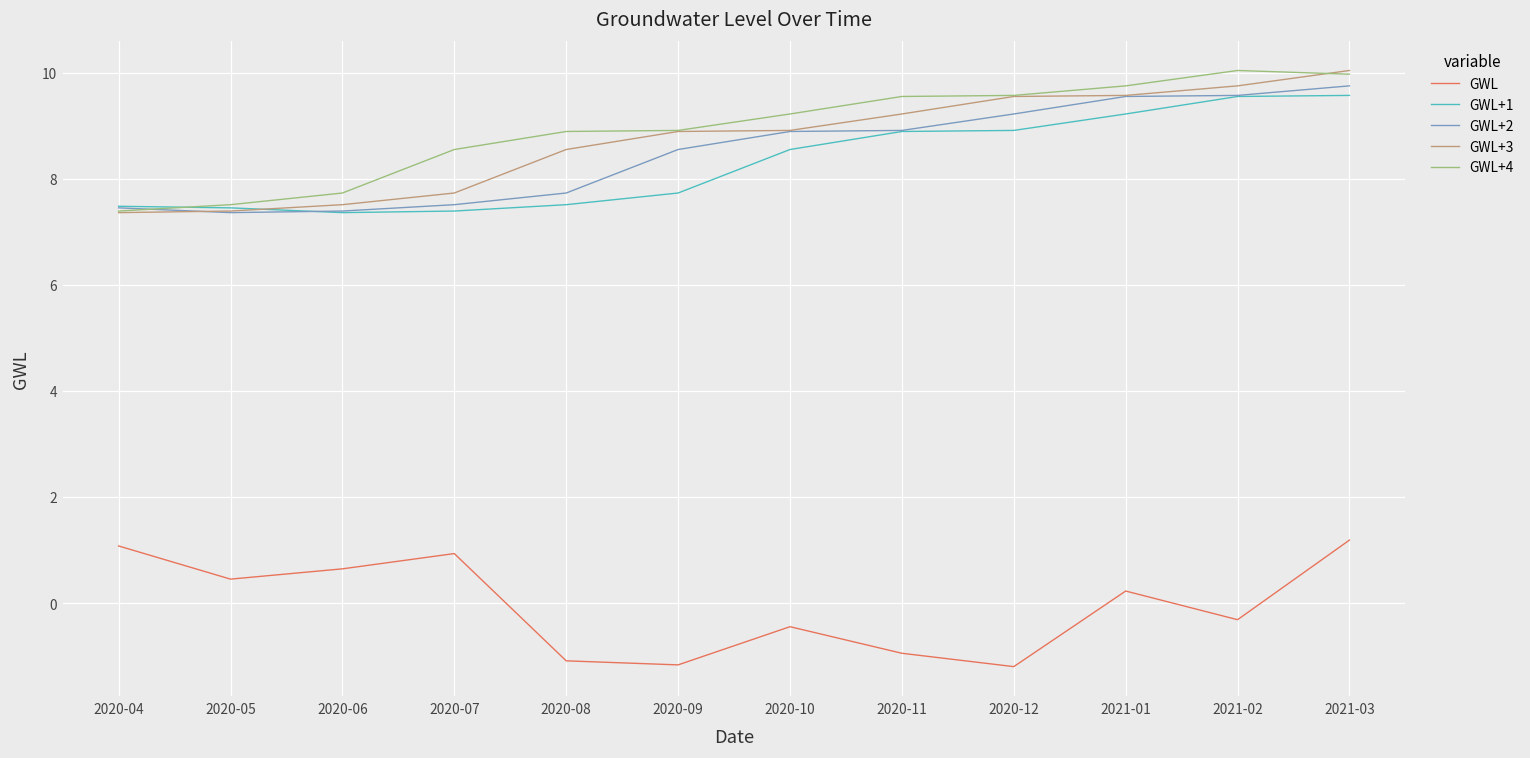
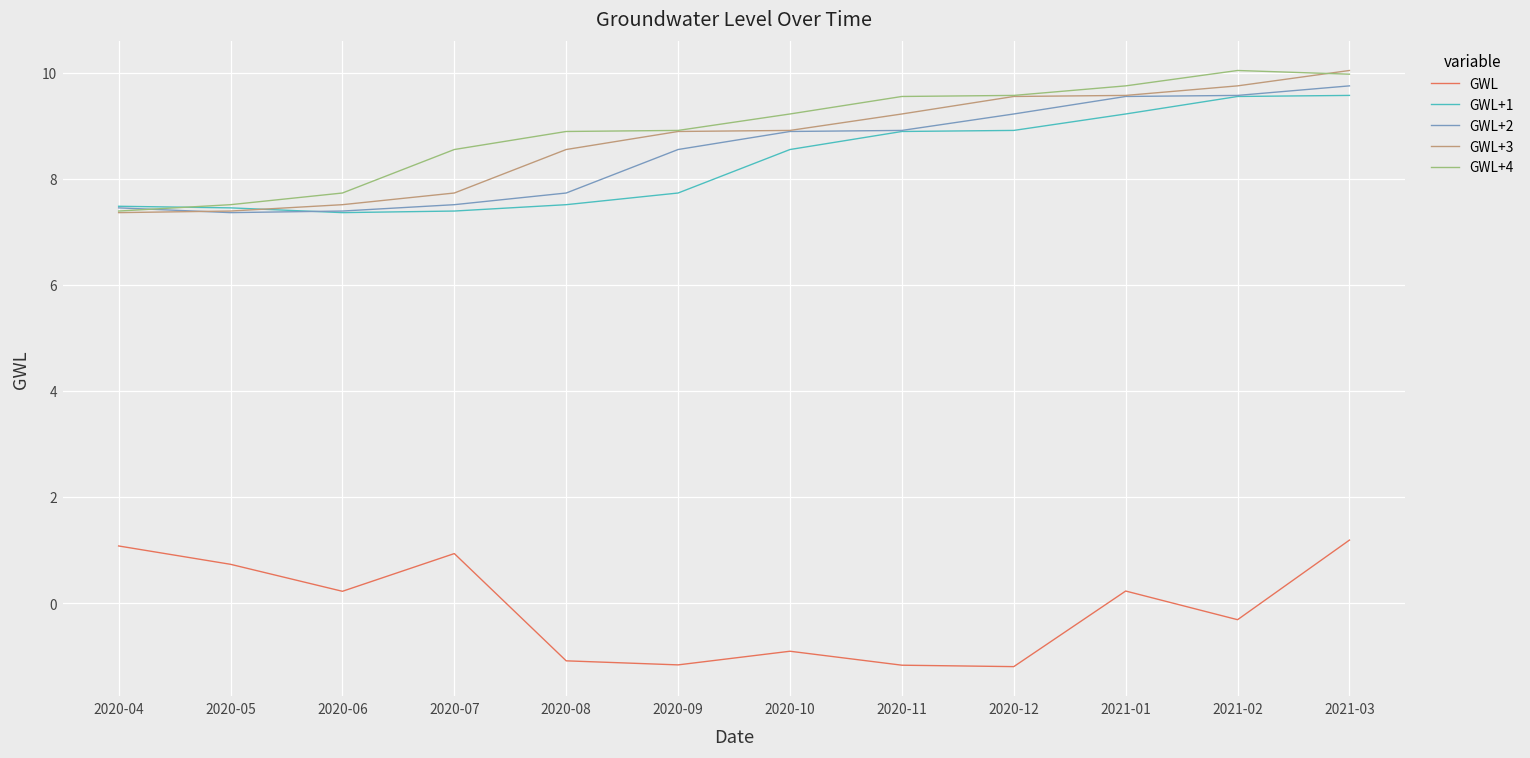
  {
    "GWL": {
      "2020-04": 1.1,
-     "2020-05": 0.5,
-     "2020-06": 0.6,
+     "2020-05": 0.7,
+     "2020-06": 0.2,
      "2020-07": 0.9,
      "2020-08": -1.1,
      "2020-09": -1.2,
-     "2020-10": -0.4,
-     "2020-11": -0.9,
+     "2020-10": -0.9,
+     "2020-11": -1.2,
      "2020-12": -1.2,
      "2021-01": 0.2,
      "2021-02": -0.3,
      "2021-03": 1.2
    }
  }
